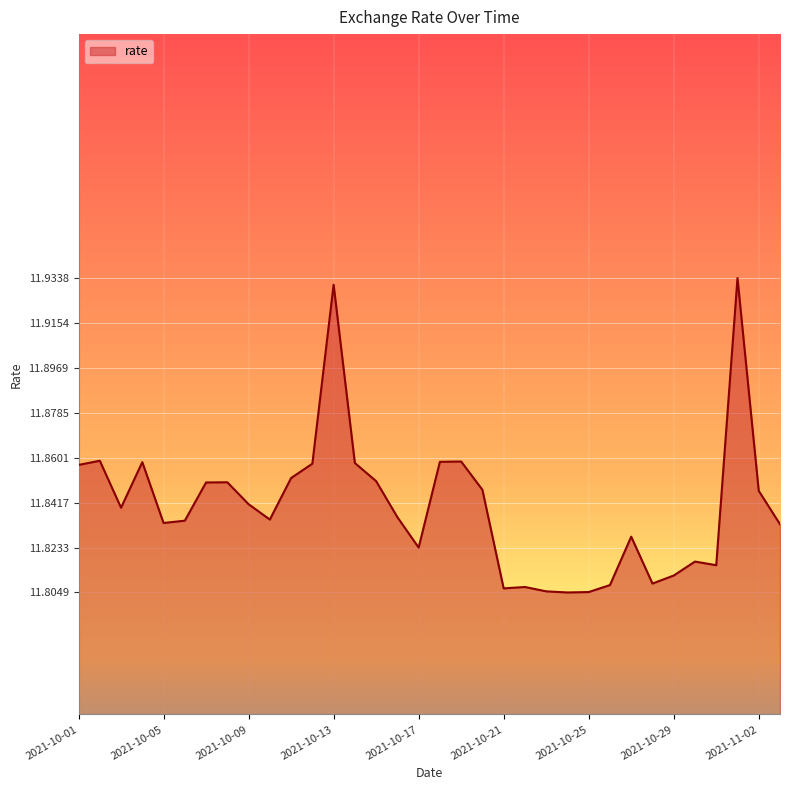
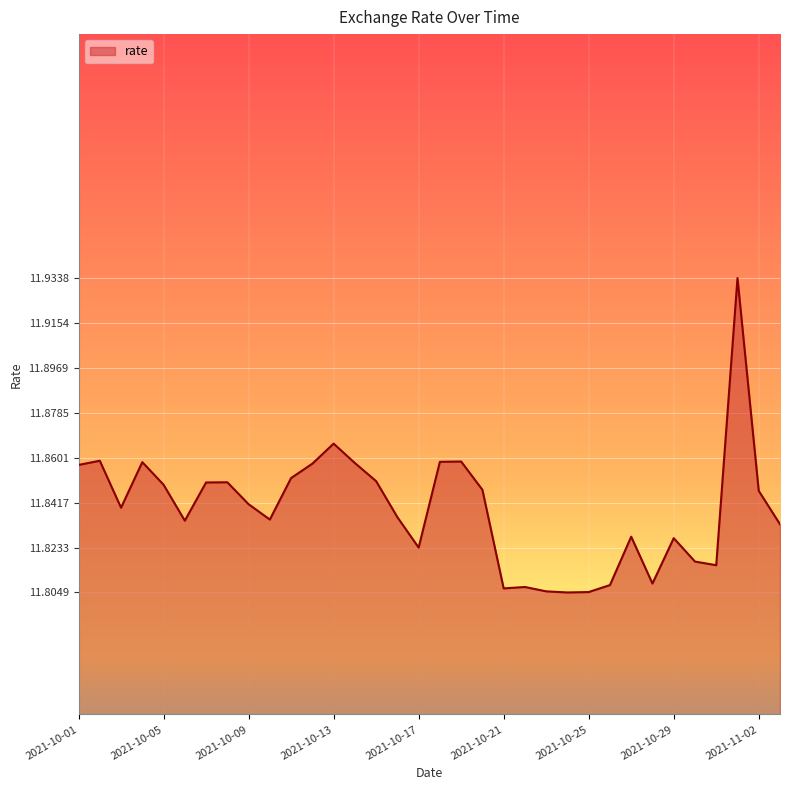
  {
    "2021-10-01": 11.857,
-   "2021-10-05": 11.833,
+   "2021-10-05": 11.849,
    "2021-10-09": 11.841,
-   "2021-10-13": 11.931,
+   "2021-10-13": 11.866,
    "2021-10-17": 11.823,
    "2021-10-21": 11.807,
    "2021-10-25": 11.805,
-   "2021-10-29": 11.812,
+   "2021-10-29": 11.827,
    "2021-11-02": 11.847
  }
